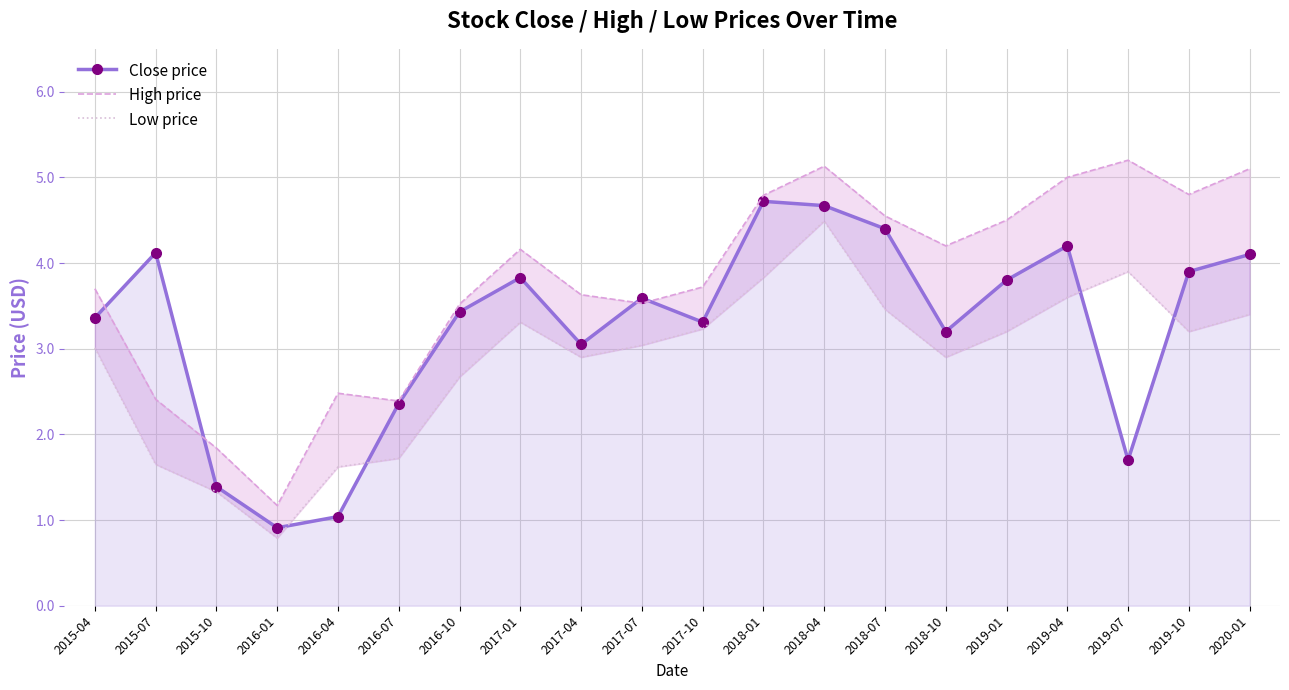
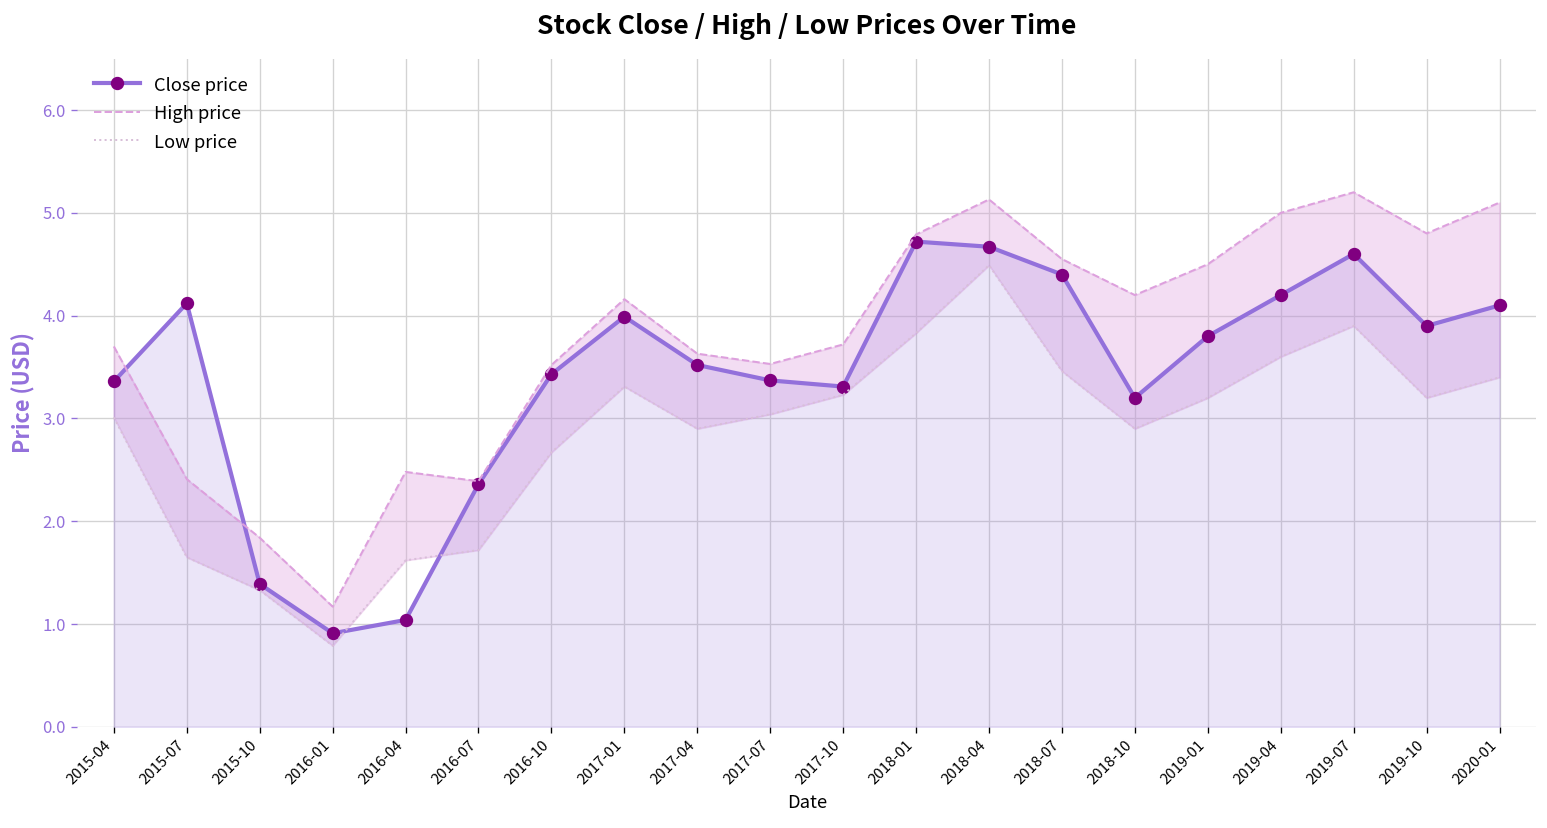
  {
    "Close price": {
      "2015-04": 3.4,
      "2015-07": 4.1,
      "2015-10": 1.4,
      "2016-01": 0.9,
      "2016-04": 1.0,
      "2016-10": 3.4,
-     "2017-01": 3.8,
-     "2017-04": 3.1,
-     "2017-07": 3.6,
+     "2017-01": 4.0,
+     "2017-04": 3.5,
+     "2017-07": 3.4,
      "2017-10": 3.3,
      "2018-01": 4.7,
      "2018-04": 4.7,
      "2018-07": 4.4,
      "2018-10": 3.2,
      "2019-01": 3.8,
      "2019-04": 4.2,
-     "2019-07": 1.7,
+     "2019-07": 4.6,
      "2019-10": 3.9,
      "2020-01": 4.1
    }
  }
